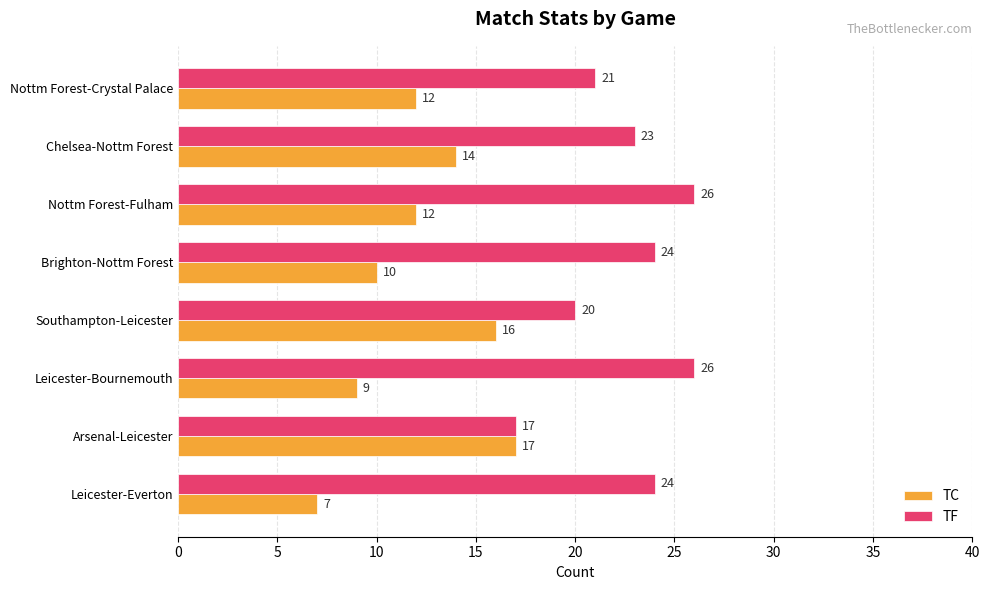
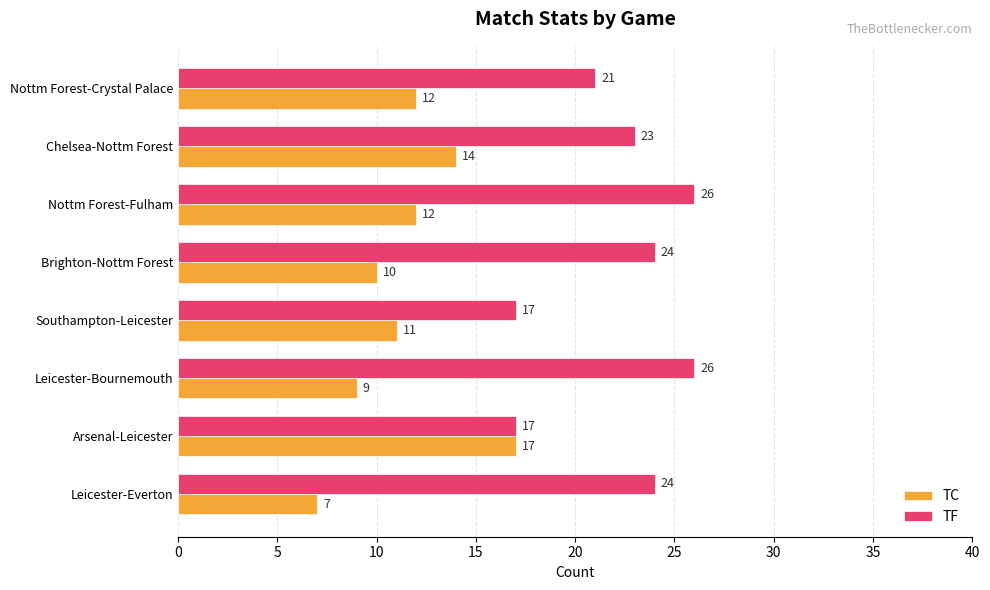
  {
    "TC": {
      "Nottm Forest-Crystal Palace": 12,
      "Chelsea-Nottm Forest": 14,
      "Nottm Forest-Fulham": 12,
      "Brighton-Nottm Forest": 10,
-     "Southampton-Leicester": 16,
+     "Southampton-Leicester": 11,
      "Leicester-Bournemouth": 9,
      "Arsenal-Leicester": 17,
      "Leicester-Everton": 7
    },
    "TF": {
      "Nottm Forest-Crystal Palace": 21,
      "Chelsea-Nottm Forest": 23,
      "Nottm Forest-Fulham": 26,
      "Brighton-Nottm Forest": 24,
-     "Southampton-Leicester": 20,
+     "Southampton-Leicester": 17,
      "Leicester-Bournemouth": 26,
      "Arsenal-Leicester": 17,
      "Leicester-Everton": 24
    }
  }
